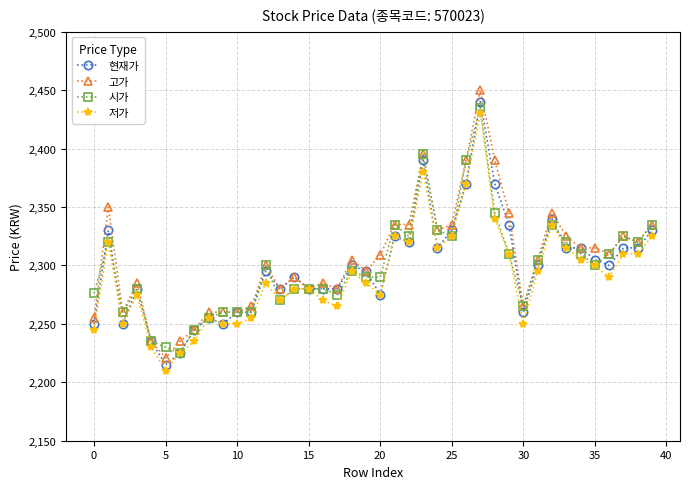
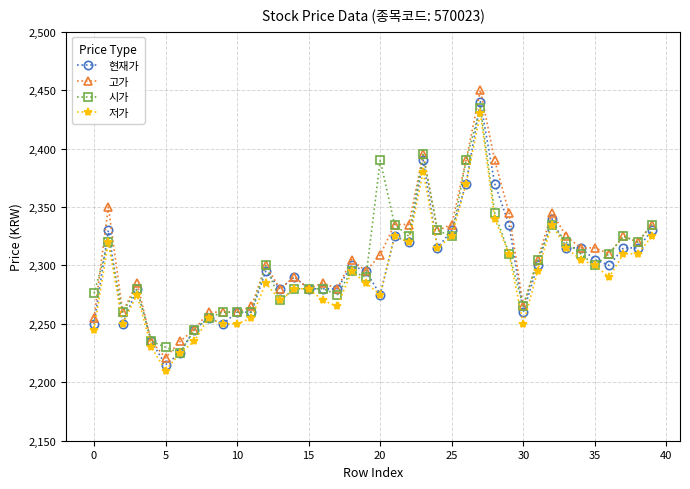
  {
    "현재가": {
      "0": "2,250",
      "5": "2,215",
      "25": "2,330",
      "30": "2,260",
      "35": "2,305"
    },
    "고가": {
      "0": "2,255",
      "5": "2,221",
      "20": "2,309",
      "25": "2,335",
      "35": "2,315"
    },
    "시가": {
      "0": "2,276",
      "5": "2,230",
-     "20": "2,290"
+     "20": "2,390"
    },
    "저가": {
      "0": "2,245",
      "5": "2,210",
      "10": "2,250",
      "30": "2,250"
    }
  }
